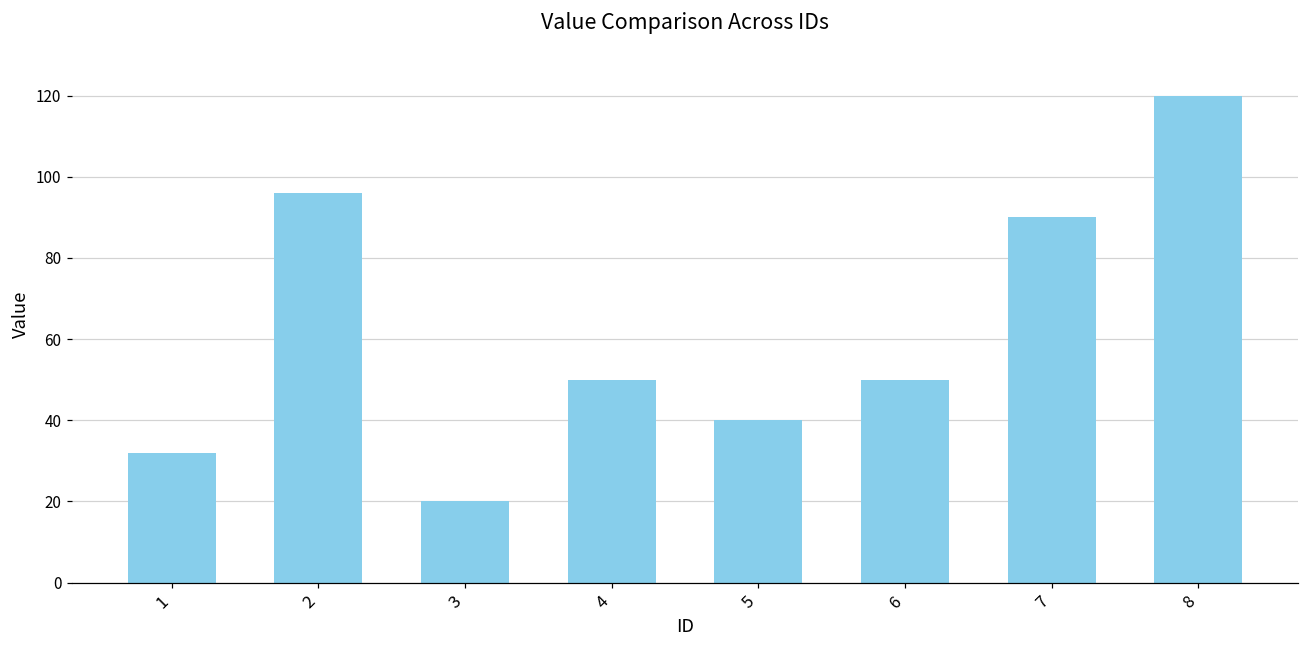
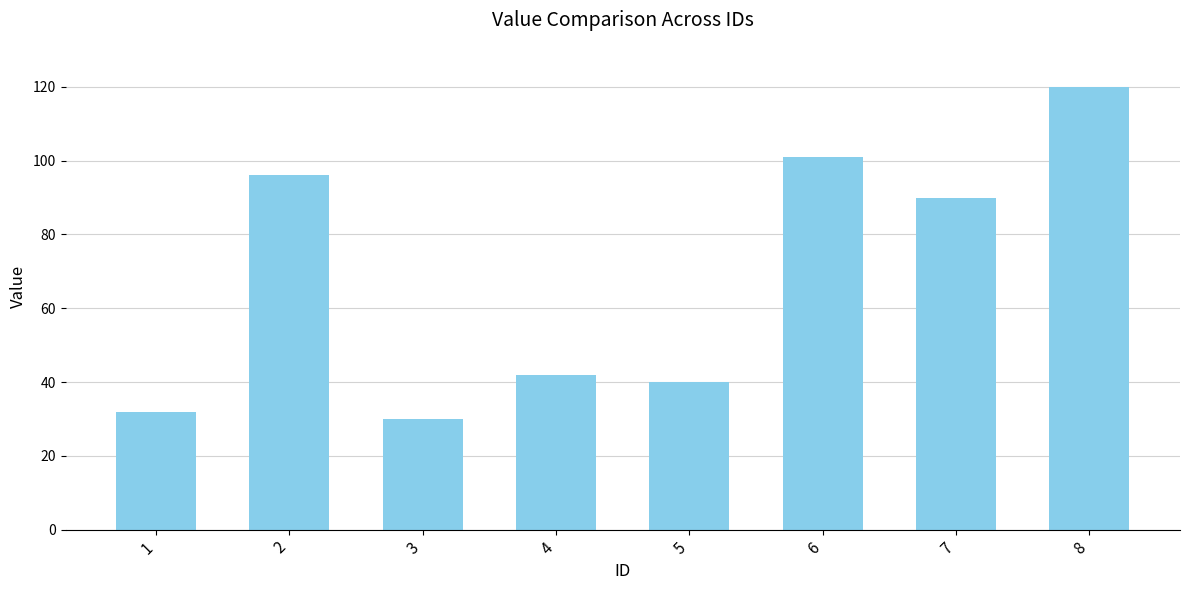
  {
    "1": 32,
    "2": 96,
-   "3": 20,
-   "4": 50,
+   "3": 30,
+   "4": 42,
    "5": 40,
-   "6": 50,
+   "6": 101,
    "7": 90,
    "8": 120
  }
